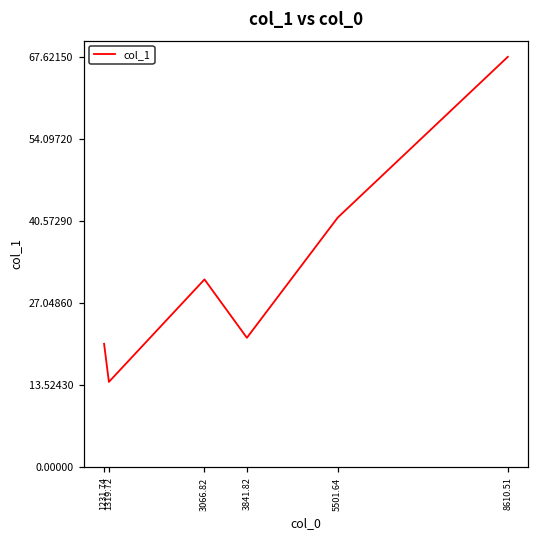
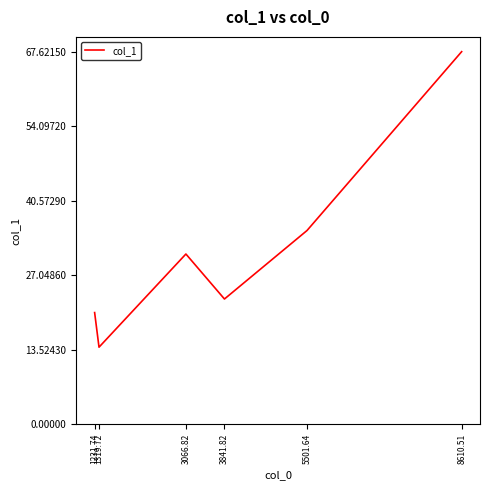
  {
    "1231.74": 20,
    "1319.72": 14,
    "3066.82": 31,
-   "3841.82": 21,
-   "5501.64": 41,
+   "3841.82": 23,
+   "5501.64": 35,
    "8610.51": 68
  }
